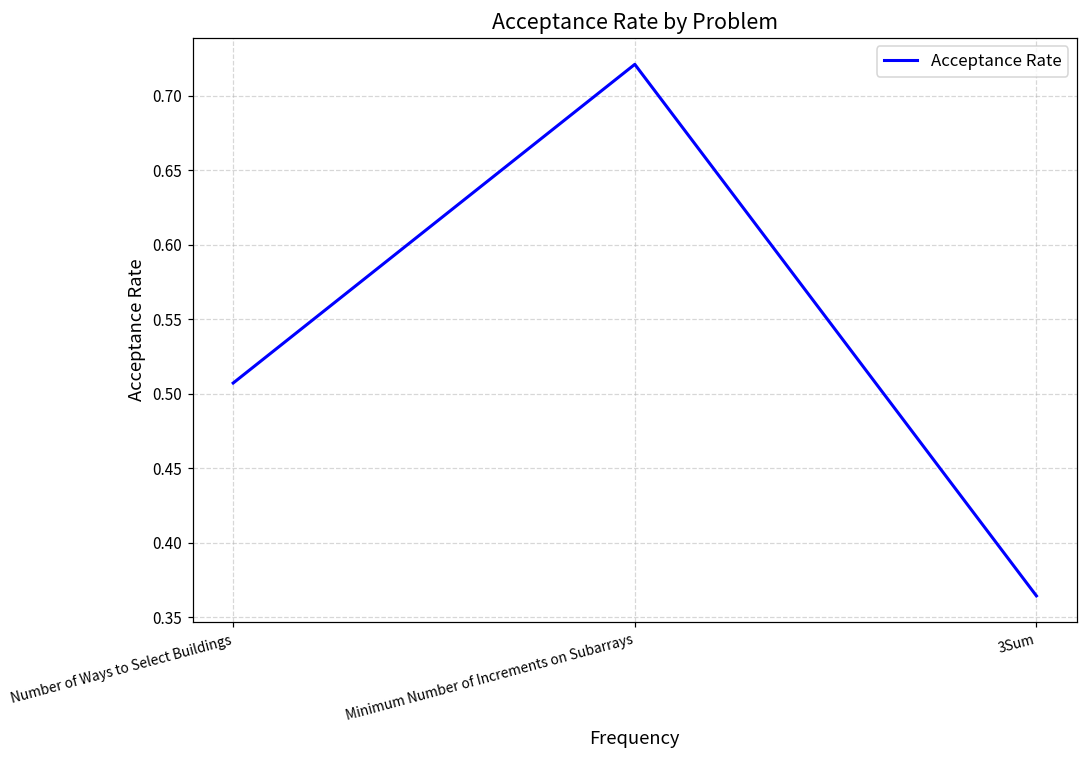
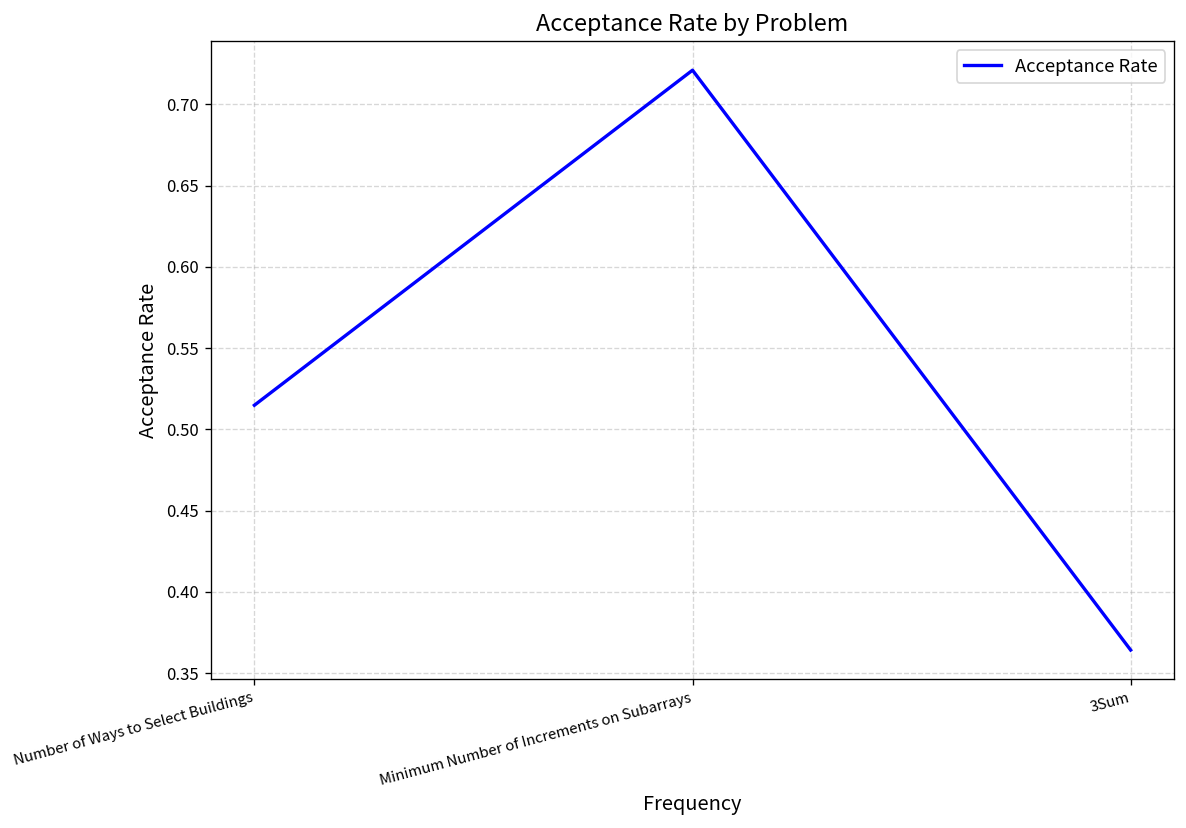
  {
-   "Number of Ways to Select Buildings": 0.507,
+   "Number of Ways to Select Buildings": 0.515,
    "Minimum Number of Increments on Subarrays": 0.721,
    "3Sum": 0.364
  }
